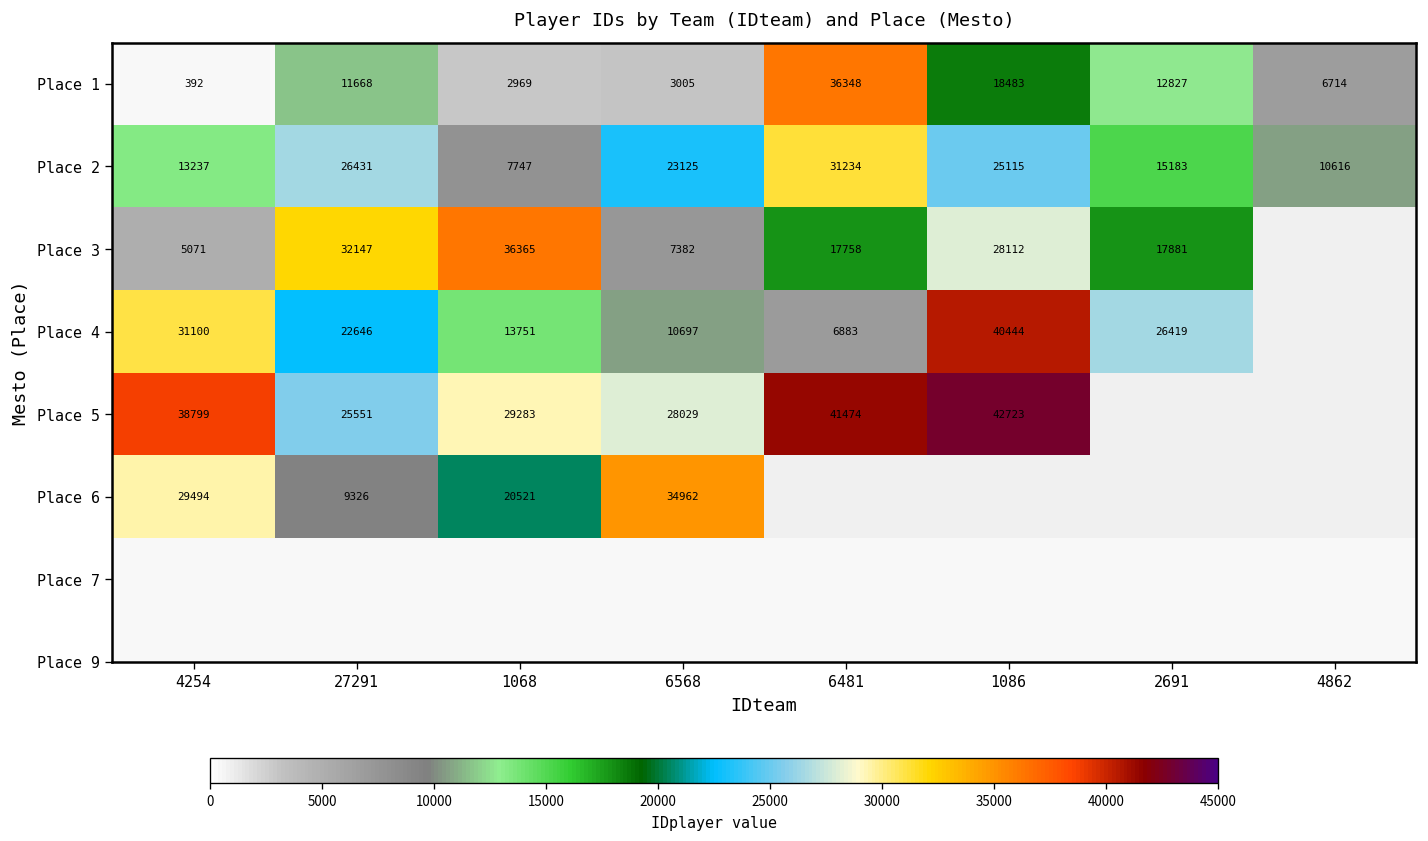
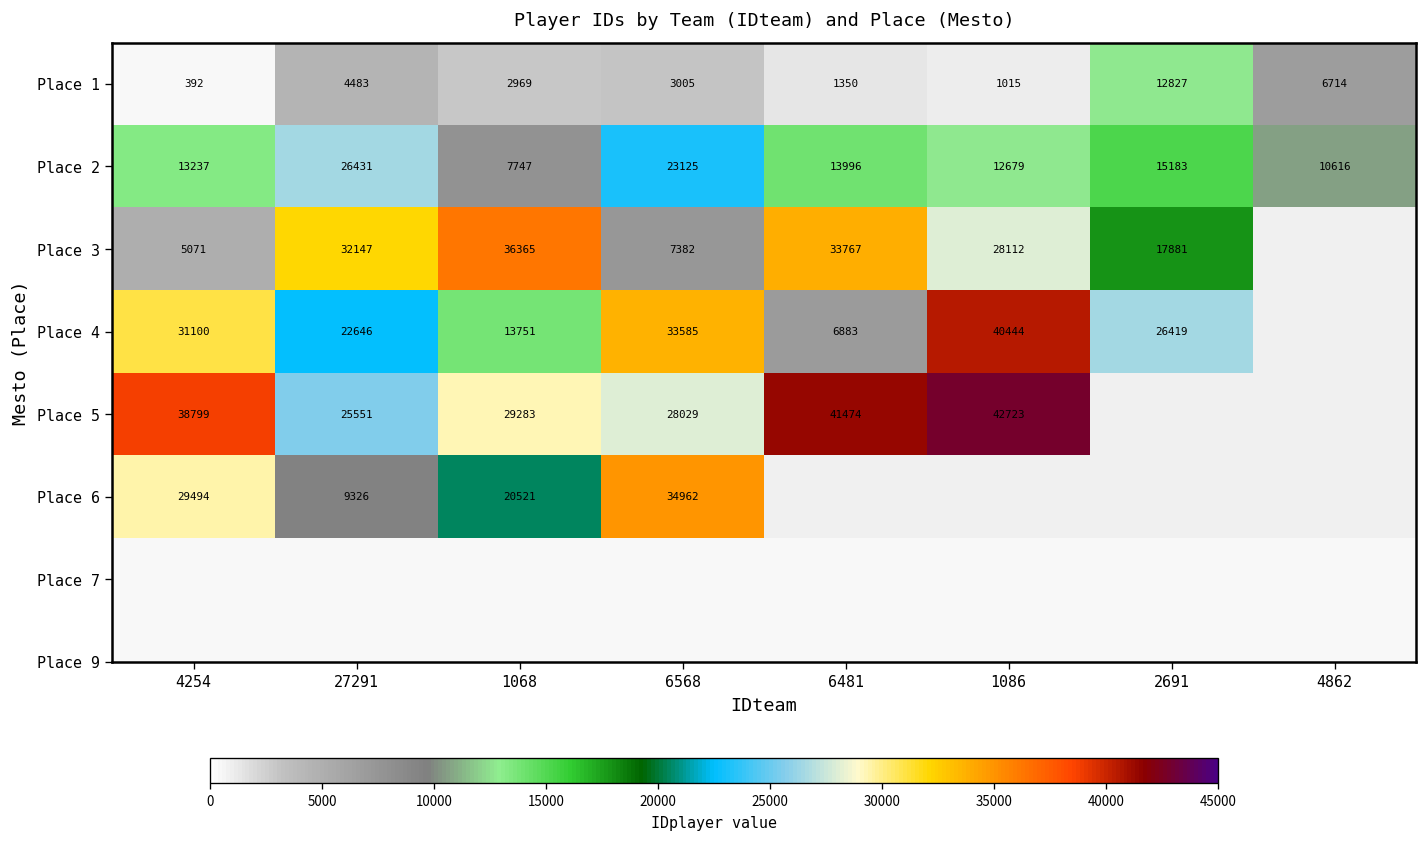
  {
    "Place 1": {
      "4254": 392,
-     "27291": 11668,
+     "27291": 4483,
      "1068": 2969,
      "6568": 3005,
-     "6481": 36348,
-     "1086": 18483,
+     "6481": 1350,
+     "1086": 1015,
      "2691": 12827,
      "4862": 6714
    },
    "Place 2": {
      "4254": 13237,
      "27291": 26431,
      "1068": 7747,
      "6568": 23125,
-     "6481": 31234,
-     "1086": 25115,
+     "6481": 13996,
+     "1086": 12679,
      "2691": 15183,
      "4862": 10616
    },
    "Place 3": {
      "4254": 5071,
      "27291": 32147,
      "1068": 36365,
      "6568": 7382,
-     "6481": 17758,
+     "6481": 33767,
      "1086": 28112,
      "2691": 17881
    },
    "Place 4": {
      "4254": 31100,
      "27291": 22646,
      "1068": 13751,
-     "6568": 10697,
+     "6568": 33585,
      "6481": 6883,
      "1086": 40444,
      "2691": 26419
    },
    "Place 5": {
      "4254": 38799,
      "27291": 25551,
      "1068": 29283,
      "6568": 28029,
      "6481": 41474,
      "1086": 42723
    },
    "Place 6": {
      "4254": 29494,
      "27291": 9326,
      "1068": 20521,
      "6568": 34962
    }
  }
